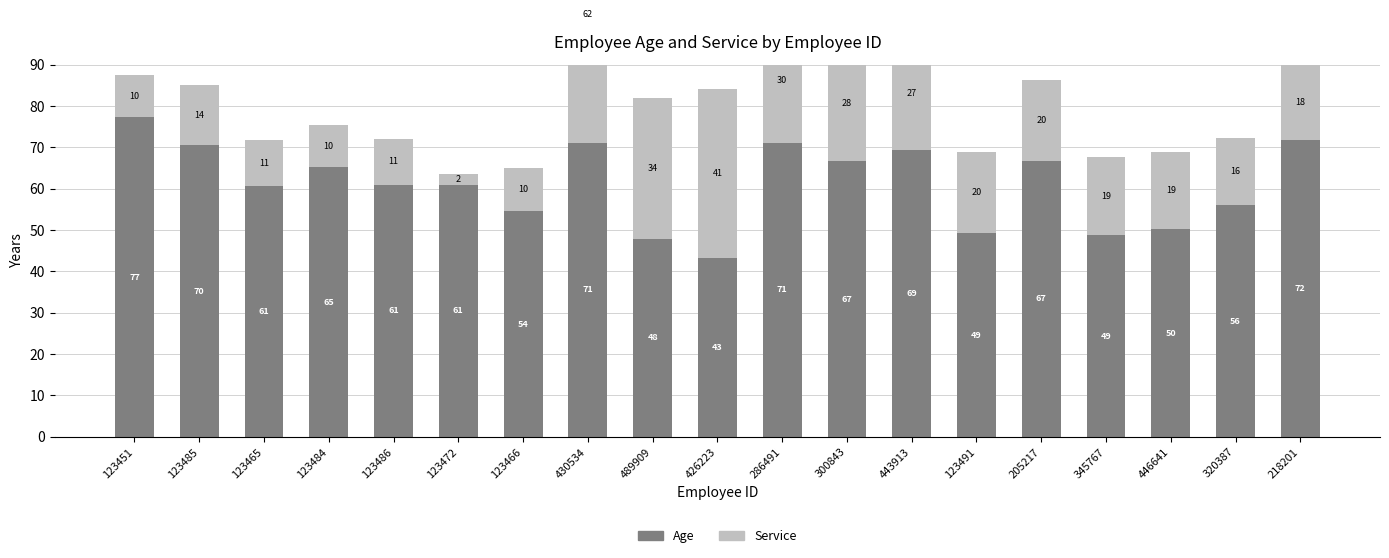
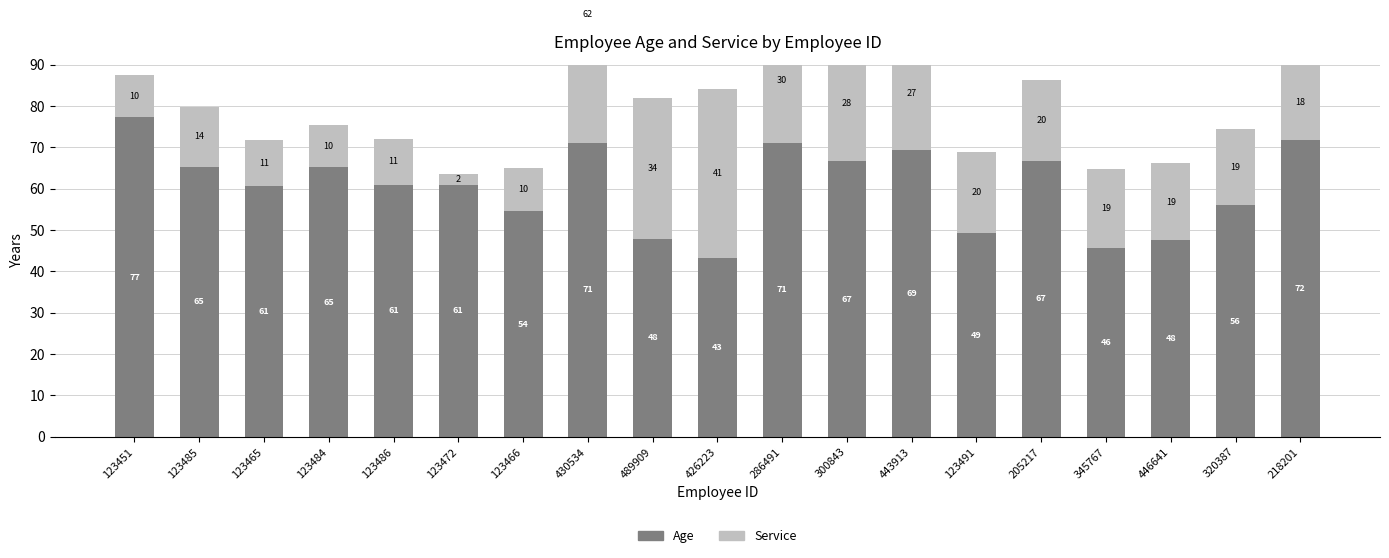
  {
    "Age": {
      "123451": 77,
-     "123485": 70,
+     "123485": 65,
      "123465": 61,
      "123484": 65,
      "123486": 61,
      "123472": 61,
      "123466": 54,
      "430534": 71,
      "489909": 48,
      "426223": 43,
      "286491": 71,
      "300843": 67,
      "443913": 69,
      "123491": 49,
      "205217": 67,
-     "345767": 49,
-     "446641": 50,
+     "345767": 46,
+     "446641": 48,
      "320387": 56,
      "218201": 72
    },
    "Service": {
      "123451": 10,
      "123485": 14,
      "123465": 11,
      "123484": 10,
      "123486": 11,
      "123472": 2,
      "123466": 10,
      "489909": 34,
      "426223": 41,
      "123491": 20,
      "205217": 20,
      "345767": 19,
      "446641": 19,
-     "320387": 16,
+     "320387": 19,
      "218201": 18
    }
  }
